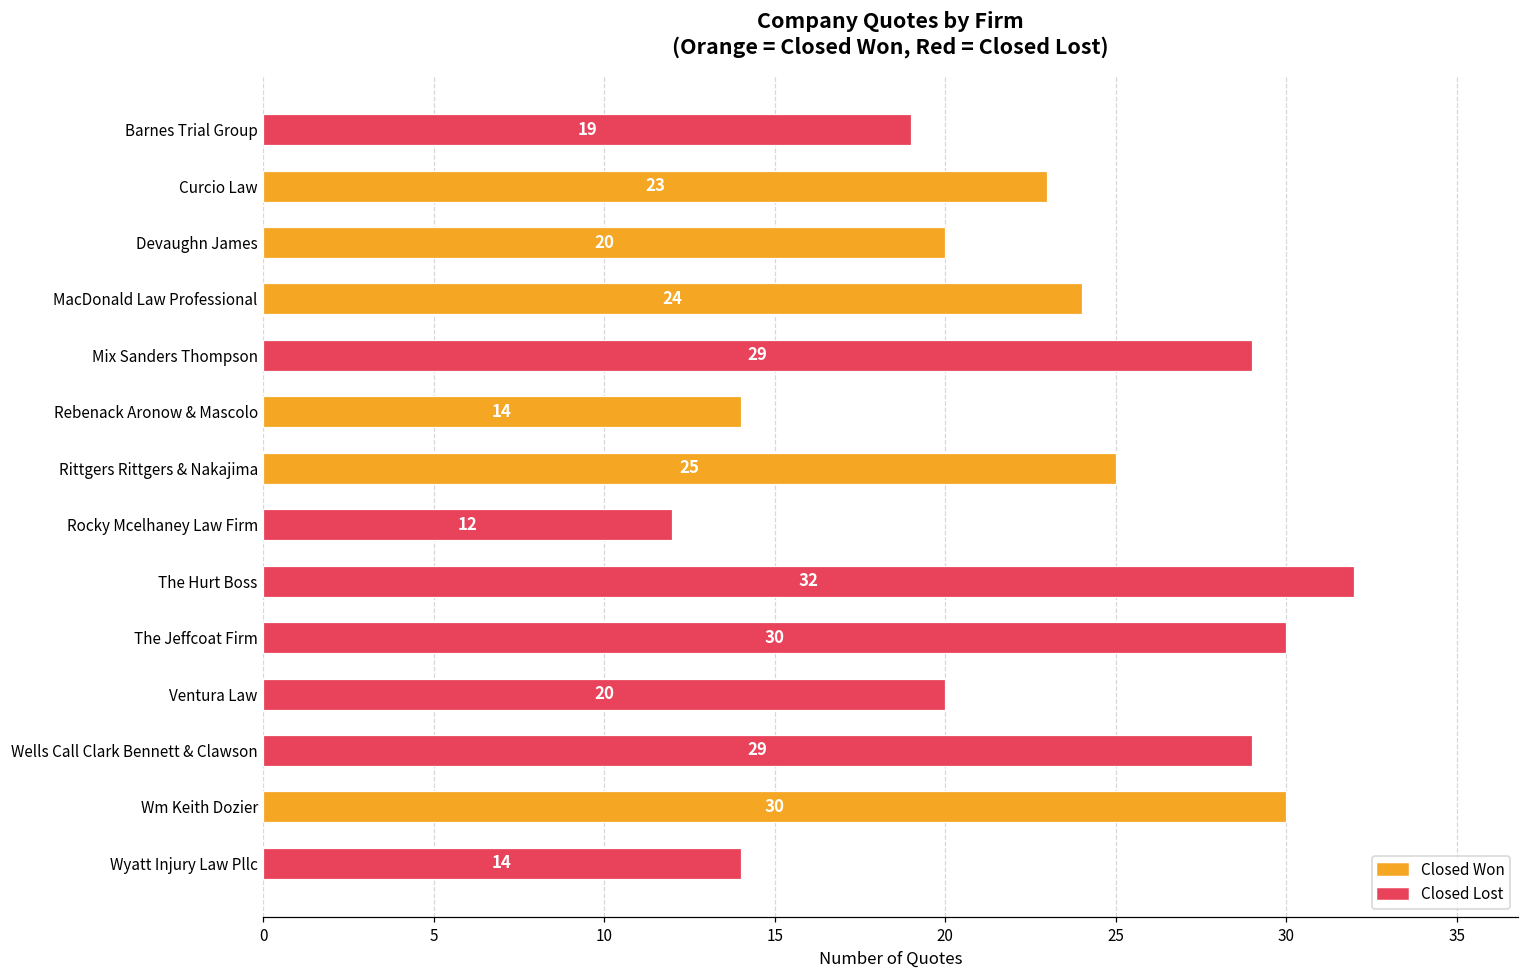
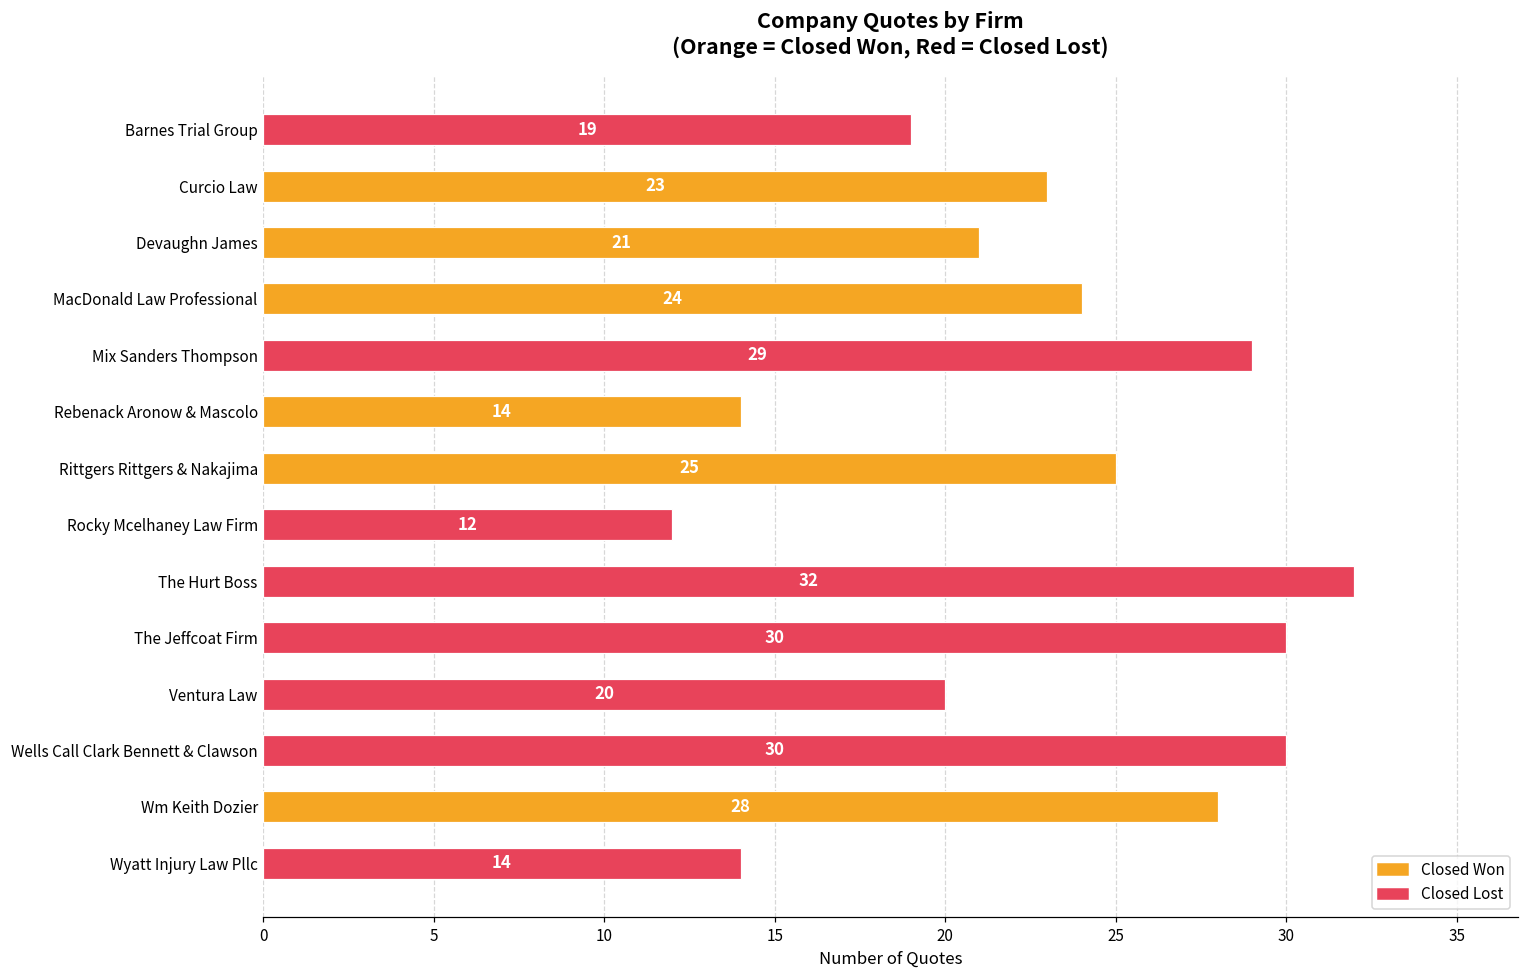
  {
    "Barnes Trial Group": 19,
    "Curcio Law": 23,
-   "Devaughn James": 20,
+   "Devaughn James": 21,
    "MacDonald Law Professional": 24,
    "Mix Sanders Thompson": 29,
    "Rebenack Aronow & Mascolo": 14,
    "Rittgers Rittgers & Nakajima": 25,
    "Rocky Mcelhaney Law Firm": 12,
    "The Hurt Boss": 32,
    "The Jeffcoat Firm": 30,
    "Ventura Law": 20,
-   "Wells Call Clark Bennett & Clawson": 29,
-   "Wm Keith Dozier": 30,
+   "Wells Call Clark Bennett & Clawson": 30,
+   "Wm Keith Dozier": 28,
    "Wyatt Injury Law Pllc": 14
  }
